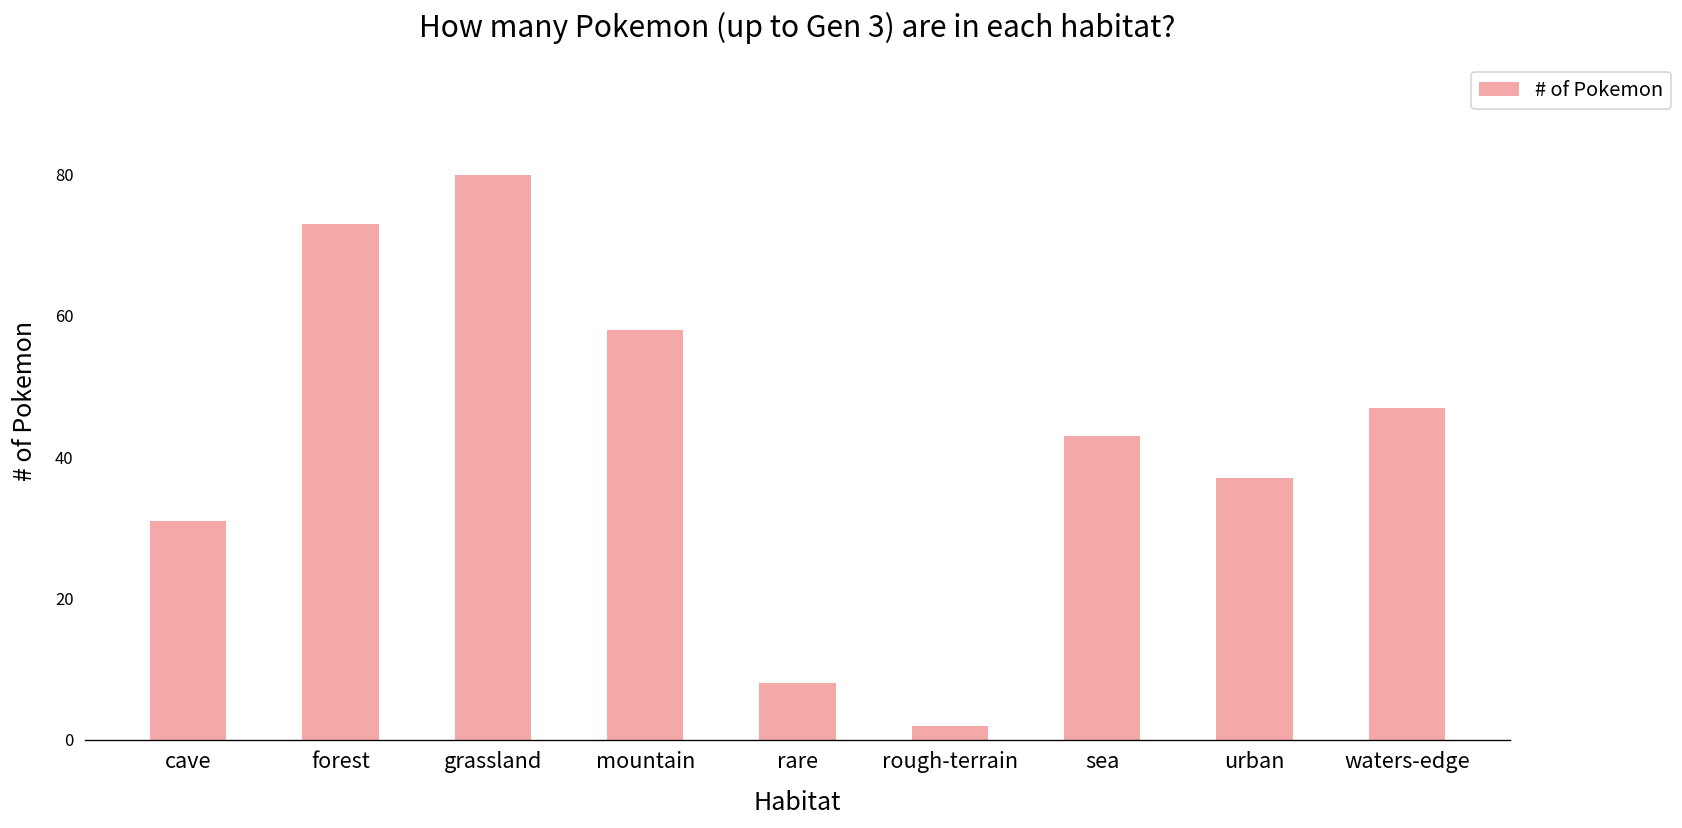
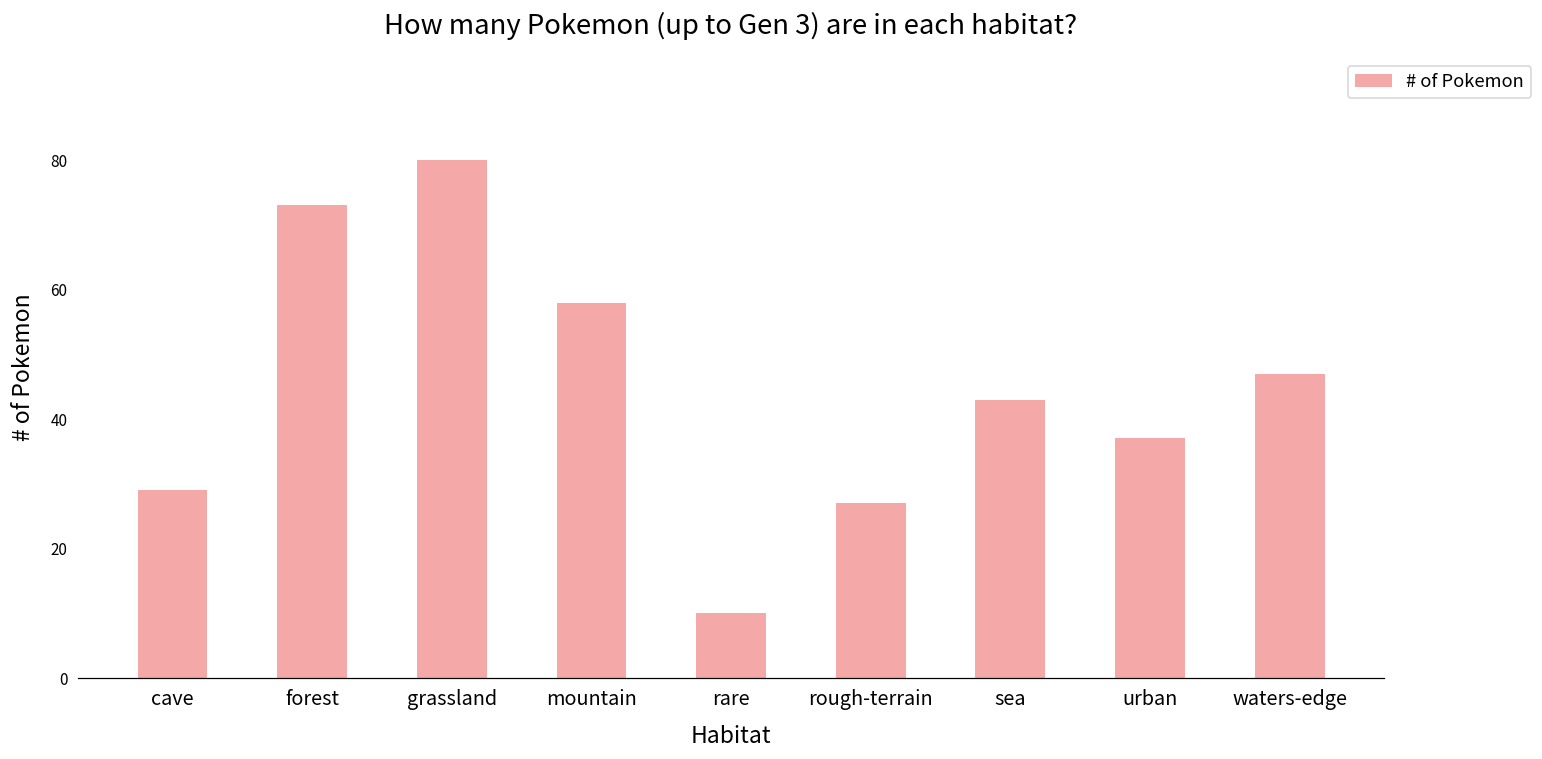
  {
-   "cave": 31,
+   "cave": 29,
    "forest": 73,
    "grassland": 80,
    "mountain": 58,
-   "rare": 8,
-   "rough-terrain": 2,
+   "rare": 10,
+   "rough-terrain": 27,
    "sea": 43,
    "urban": 37,
    "waters-edge": 47
  }
